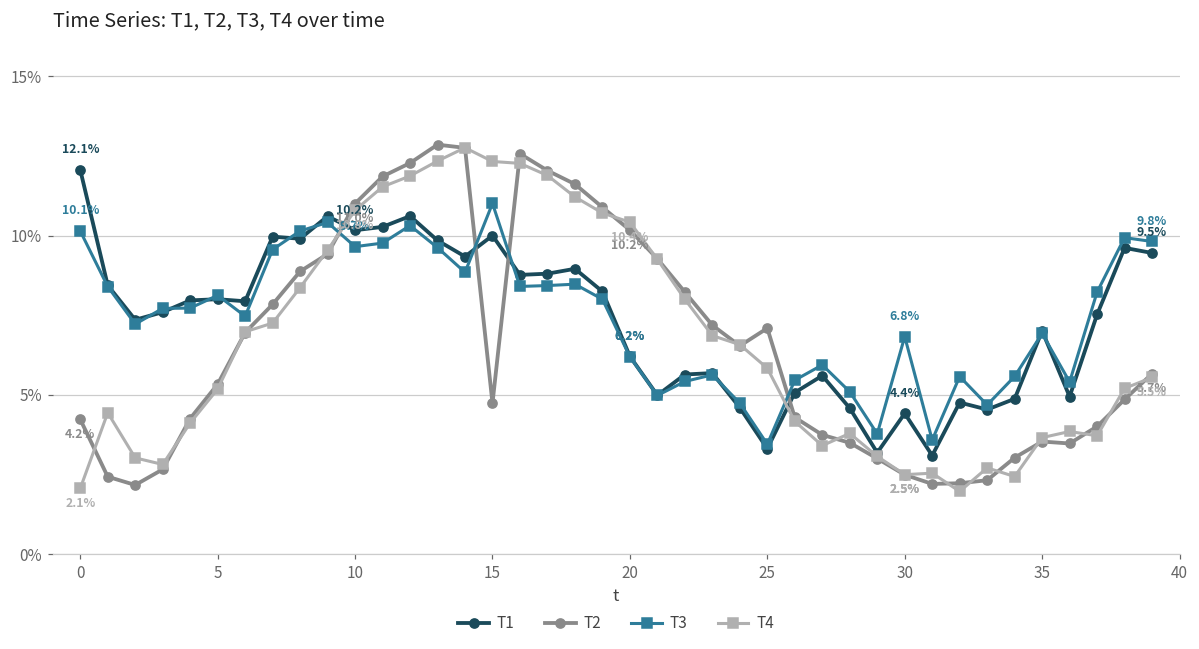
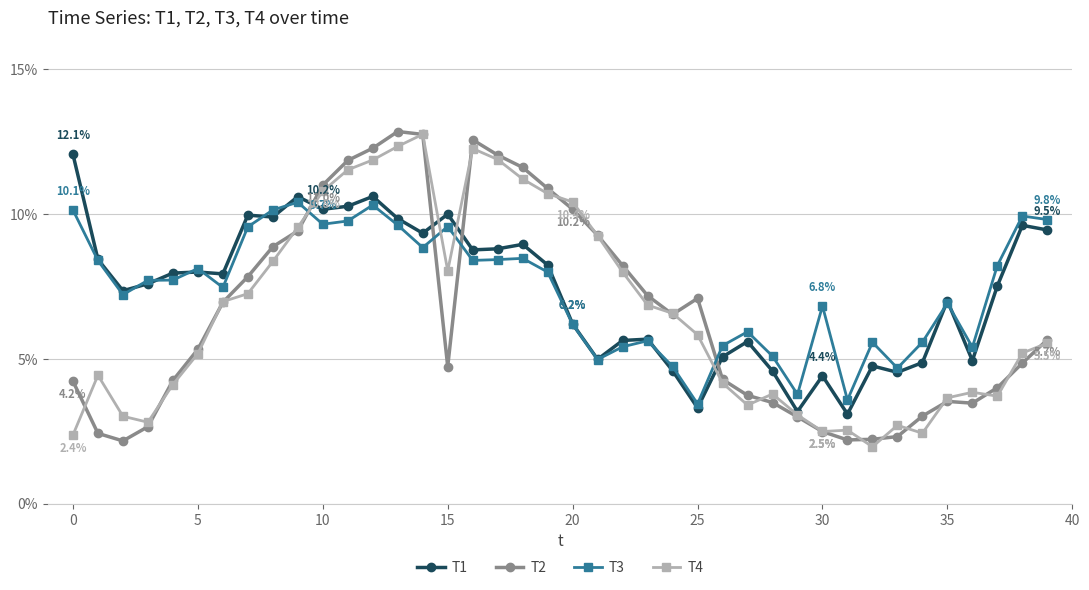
  {
    "T1": {
      "0": "12.1%",
      "30": "4.4%"
    },
    "T2": {
      "0": "4.2%",
      "20": "10.2%"
    },
    "T3": {
      "5": "8.1%",
-     "15": "11.0%",
+     "15": "9.6%",
      "25": "3.4%"
    },
    "T4": {
-     "0": "2.1%",
-     "15": "12.3%"
+     "0": "2.4%",
+     "15": "8.0%"
    }
  }
